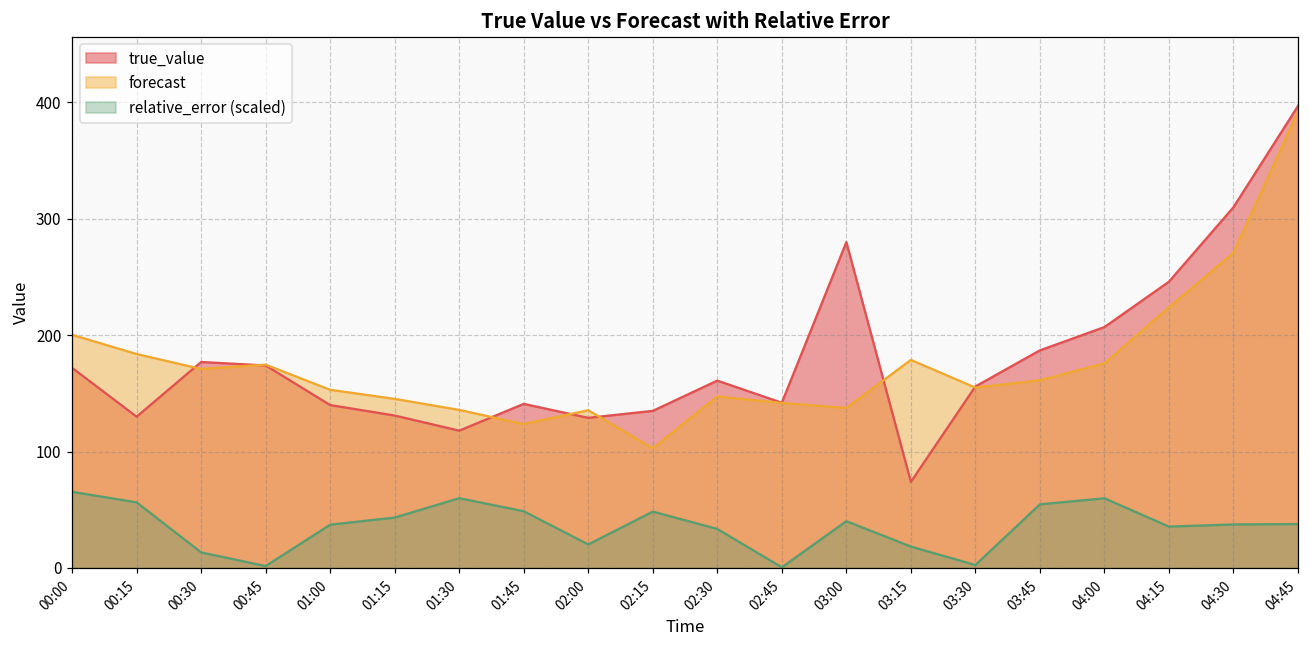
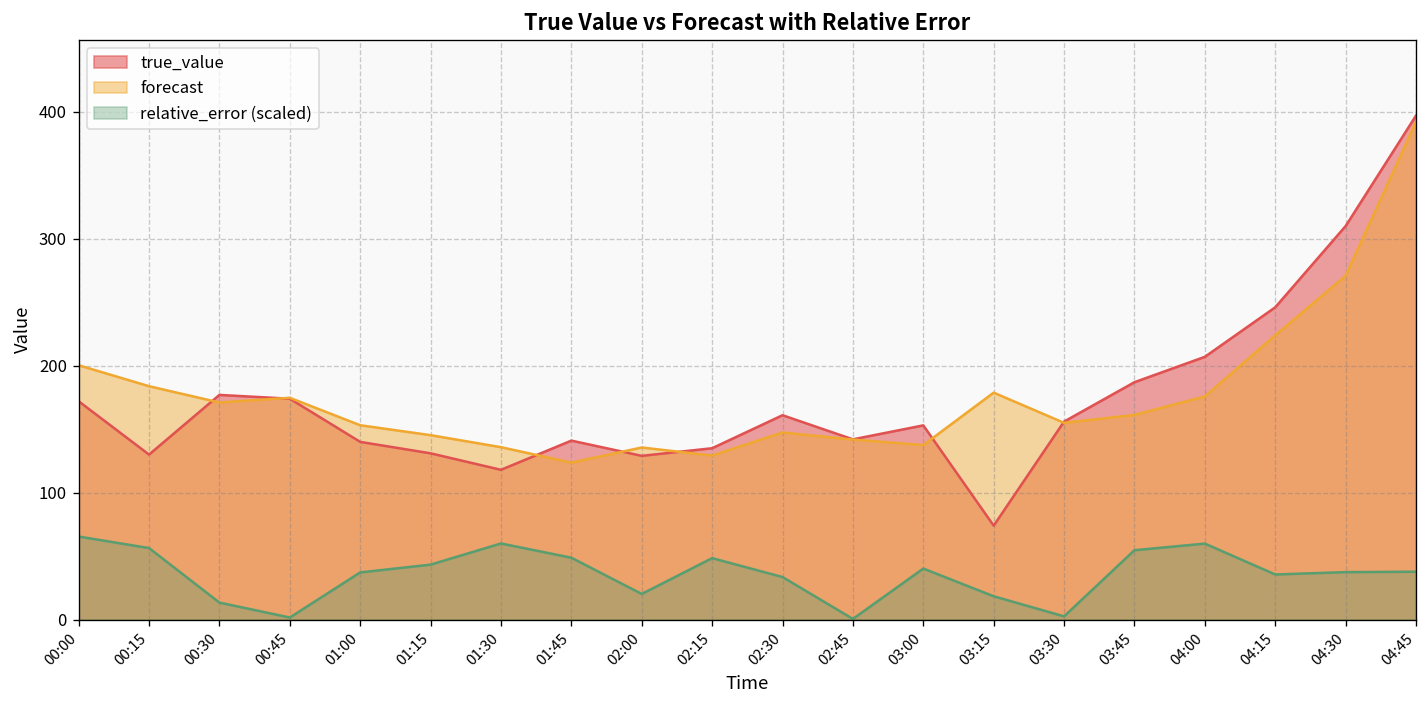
  {
    "true_value": {
      "00:00": 172,
      "00:15": 130,
      "00:30": 177,
      "01:00": 140,
      "01:15": 131,
      "01:30": 118,
      "01:45": 141,
      "02:00": 129,
      "02:15": 135,
      "02:30": 161,
-     "03:00": 280,
+     "03:00": 153,
      "03:15": 74,
      "03:45": 187,
      "04:00": 207,
      "04:15": 246,
      "04:30": 310,
      "04:45": 397
    },
    "forecast": {
      "00:00": 200,
      "00:15": 184,
      "00:30": 171,
      "01:00": 153,
      "01:15": 145,
      "01:30": 136,
      "01:45": 124,
      "02:00": 136,
-     "02:15": 103,
+     "02:15": 129,
      "02:30": 147,
      "03:00": 137,
      "03:15": 179,
      "03:45": 161,
      "04:00": 176,
      "04:15": 224,
      "04:30": 271,
      "04:45": 392
    },
    "relative_error (scaled)": {
      "00:00": 65,
      "00:15": 56,
      "00:30": 13,
      "00:45": 2,
      "01:00": 37,
      "01:15": 43,
      "01:30": 60,
      "01:45": 49,
      "02:00": 20,
      "02:15": 48,
      "02:30": 34,
      "02:45": 1,
      "03:00": 40,
      "03:15": 18,
      "03:30": 3,
      "03:45": 55,
      "04:00": 60,
      "04:15": 36,
      "04:30": 37,
      "04:45": 38
    }
  }
